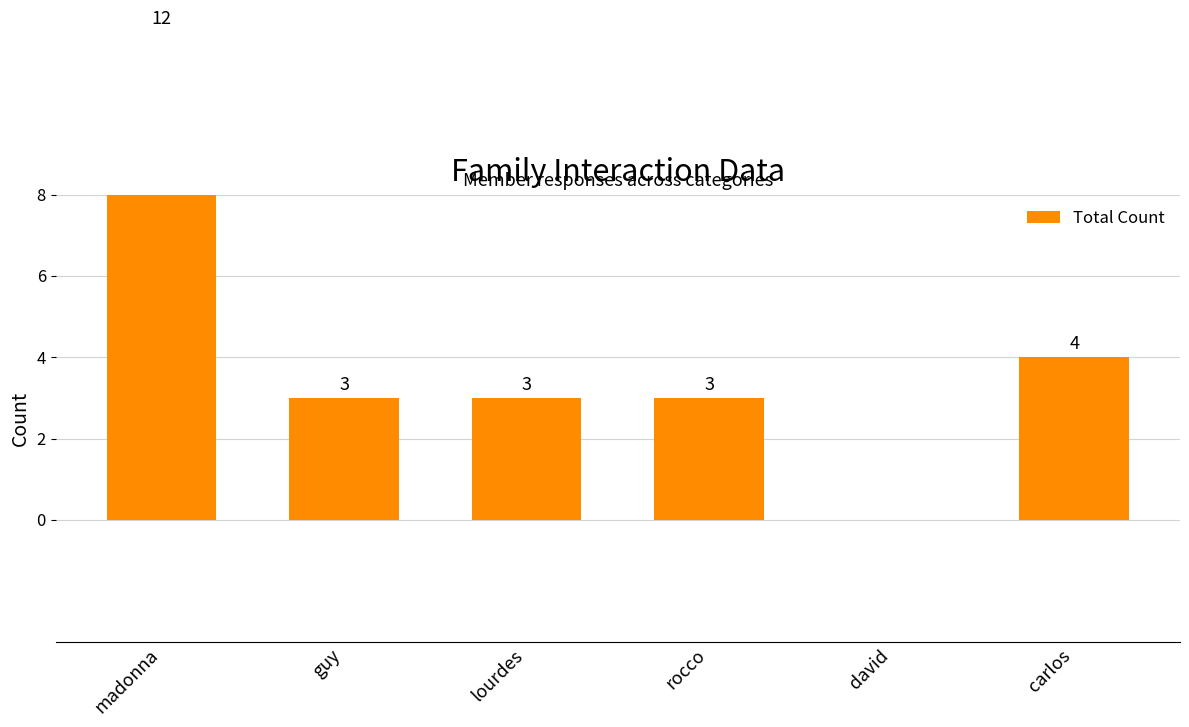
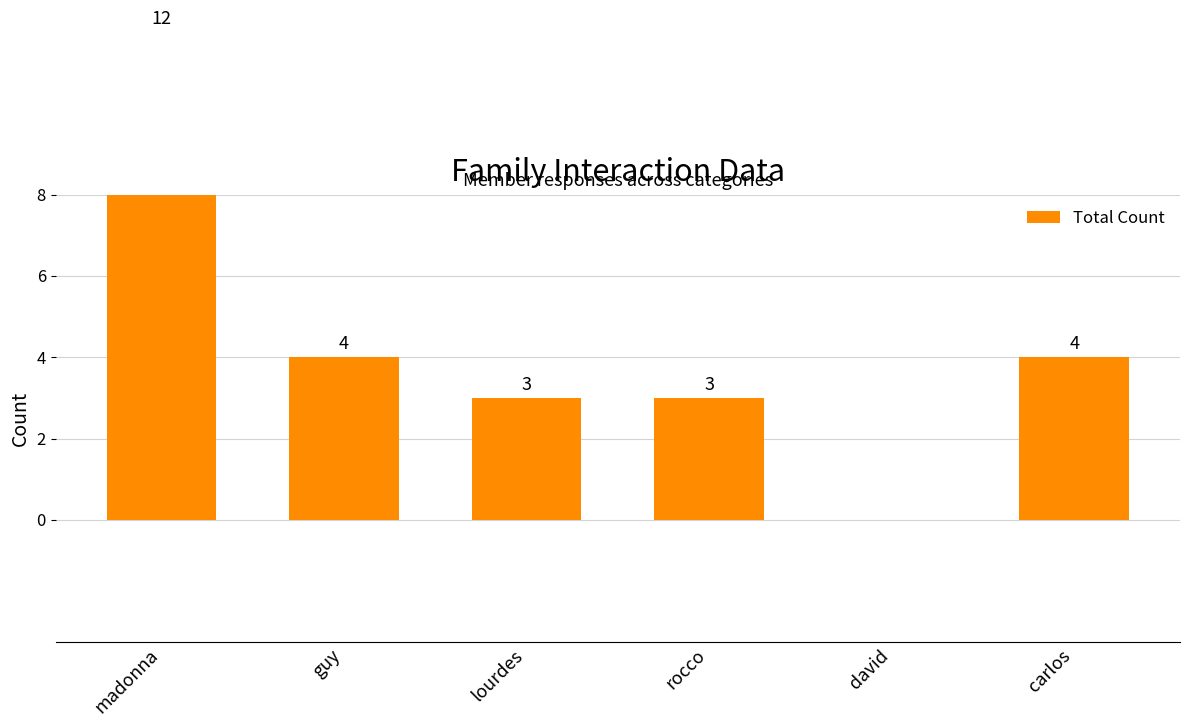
  {
-   "guy": 3,
+   "guy": 4,
    "lourdes": 3,
    "rocco": 3,
    "carlos": 4
  }
